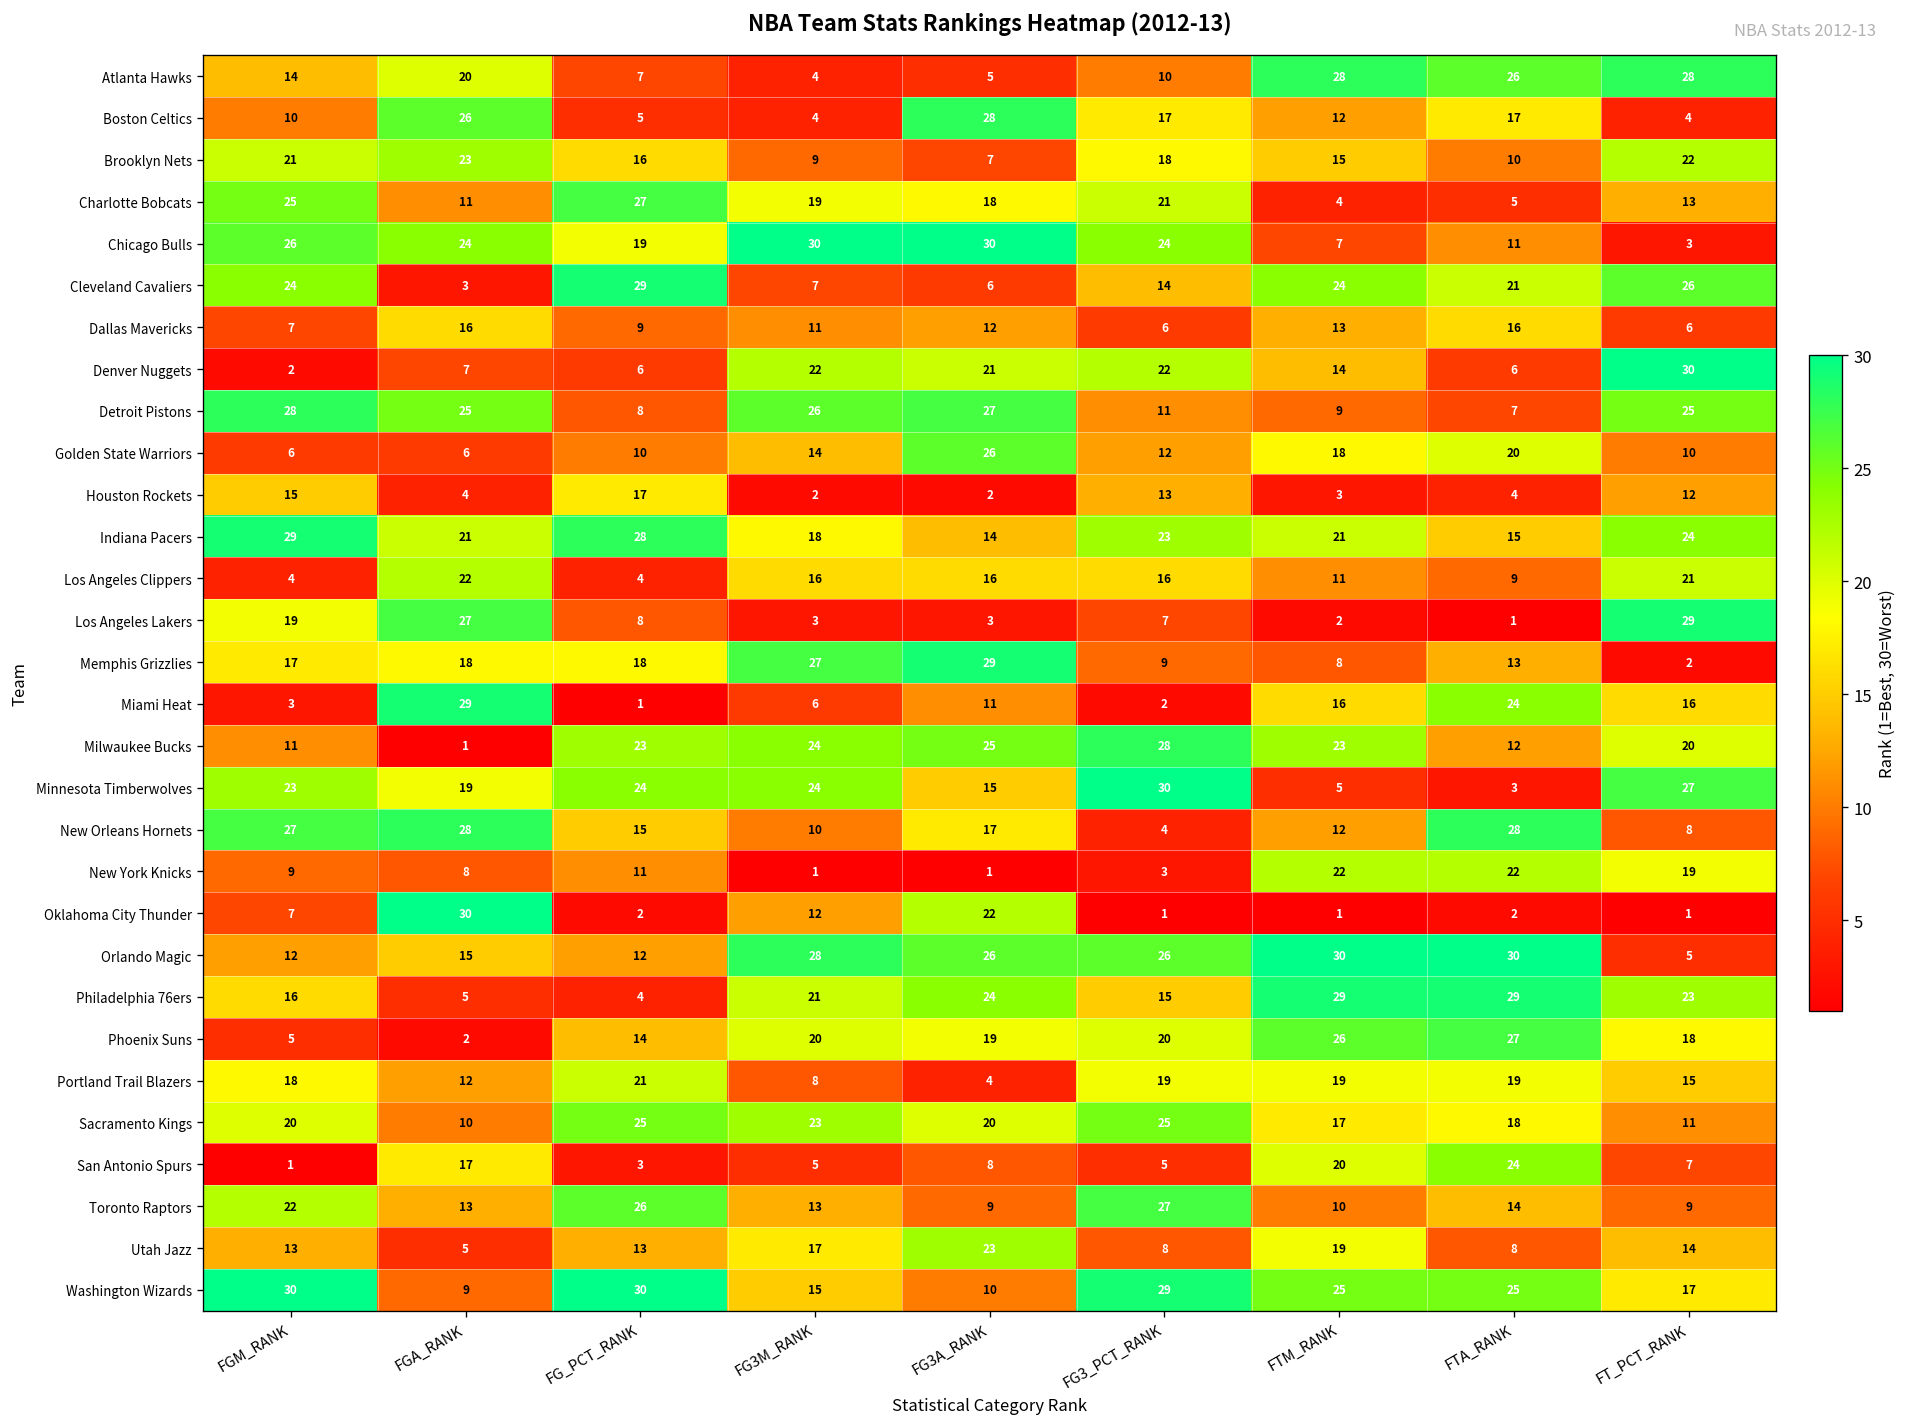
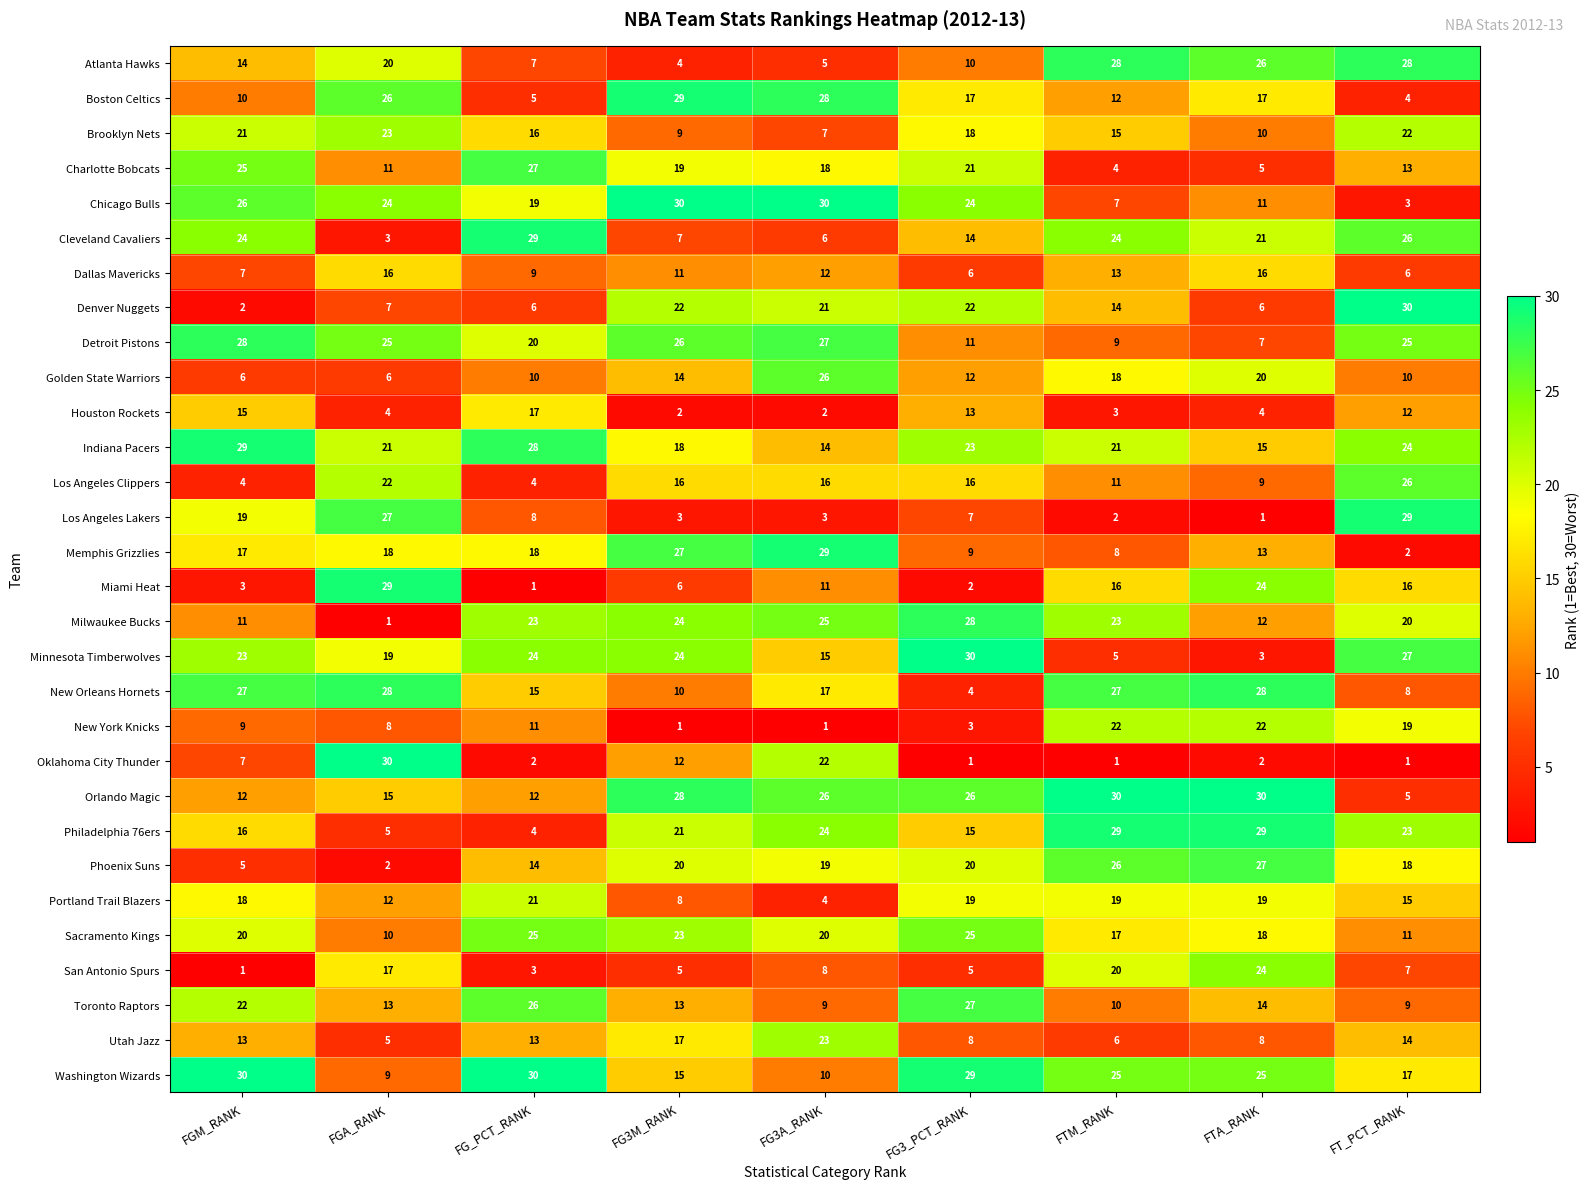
  {
    "Boston Celtics": {
      "FGM_RANK": 10,
      "FGA_RANK": 26,
      "FG_PCT_RANK": 5,
-     "FG3M_RANK": 4,
+     "FG3M_RANK": 29,
      "FG3A_RANK": 28,
      "FG3_PCT_RANK": 17,
      "FTM_RANK": 12,
      "FTA_RANK": 17,
      "FT_PCT_RANK": 4
    },
    "Detroit Pistons": {
      "FGM_RANK": 28,
      "FGA_RANK": 25,
-     "FG_PCT_RANK": 8,
+     "FG_PCT_RANK": 20,
      "FG3M_RANK": 26,
      "FG3A_RANK": 27,
      "FG3_PCT_RANK": 11,
      "FTM_RANK": 9,
      "FTA_RANK": 7,
      "FT_PCT_RANK": 25
    },
    "Los Angeles Clippers": {
      "FGM_RANK": 4,
      "FGA_RANK": 22,
      "FG_PCT_RANK": 4,
      "FG3M_RANK": 16,
      "FG3A_RANK": 16,
      "FG3_PCT_RANK": 16,
      "FTM_RANK": 11,
      "FTA_RANK": 9,
-     "FT_PCT_RANK": 21
+     "FT_PCT_RANK": 26
    },
    "New Orleans Hornets": {
      "FGM_RANK": 27,
      "FGA_RANK": 28,
      "FG_PCT_RANK": 15,
      "FG3M_RANK": 10,
      "FG3A_RANK": 17,
      "FG3_PCT_RANK": 4,
-     "FTM_RANK": 12,
+     "FTM_RANK": 27,
      "FTA_RANK": 28,
      "FT_PCT_RANK": 8
    },
    "Utah Jazz": {
      "FGM_RANK": 13,
      "FGA_RANK": 5,
      "FG_PCT_RANK": 13,
      "FG3M_RANK": 17,
      "FG3A_RANK": 23,
      "FG3_PCT_RANK": 8,
-     "FTM_RANK": 19,
+     "FTM_RANK": 6,
      "FTA_RANK": 8,
      "FT_PCT_RANK": 14
    }
  }
